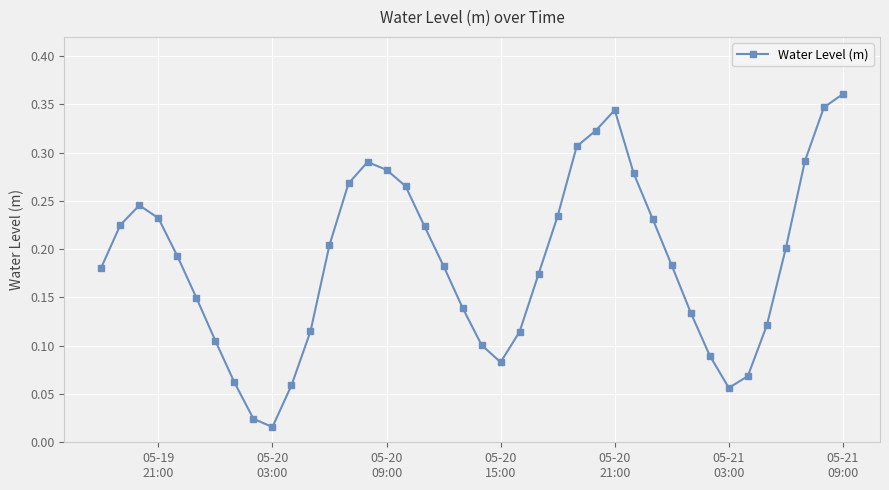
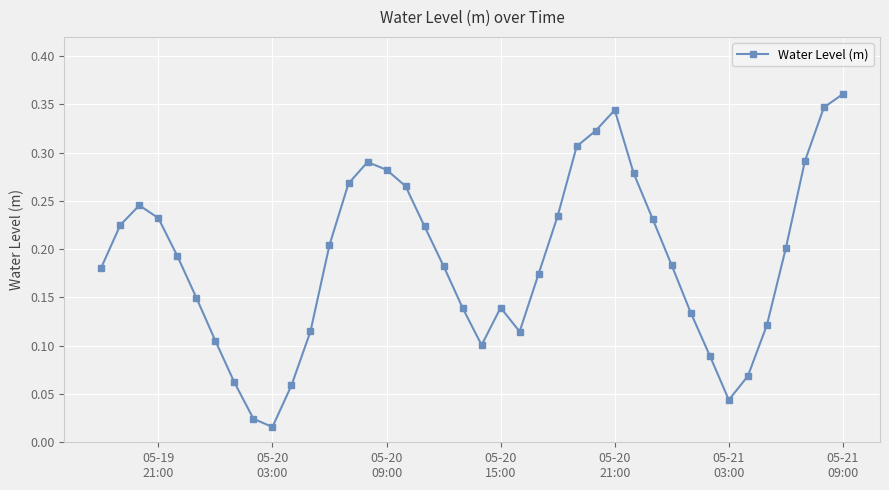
  {
    "05-19 21:00": 0.23,
    "05-20 03:00": 0.02,
    "05-20 09:00": 0.28,
-   "05-20 15:00": 0.08,
+   "05-20 15:00": 0.14,
    "05-20 21:00": 0.34,
-   "05-21 03:00": 0.06,
+   "05-21 03:00": 0.04,
    "05-21 09:00": 0.36
  }
